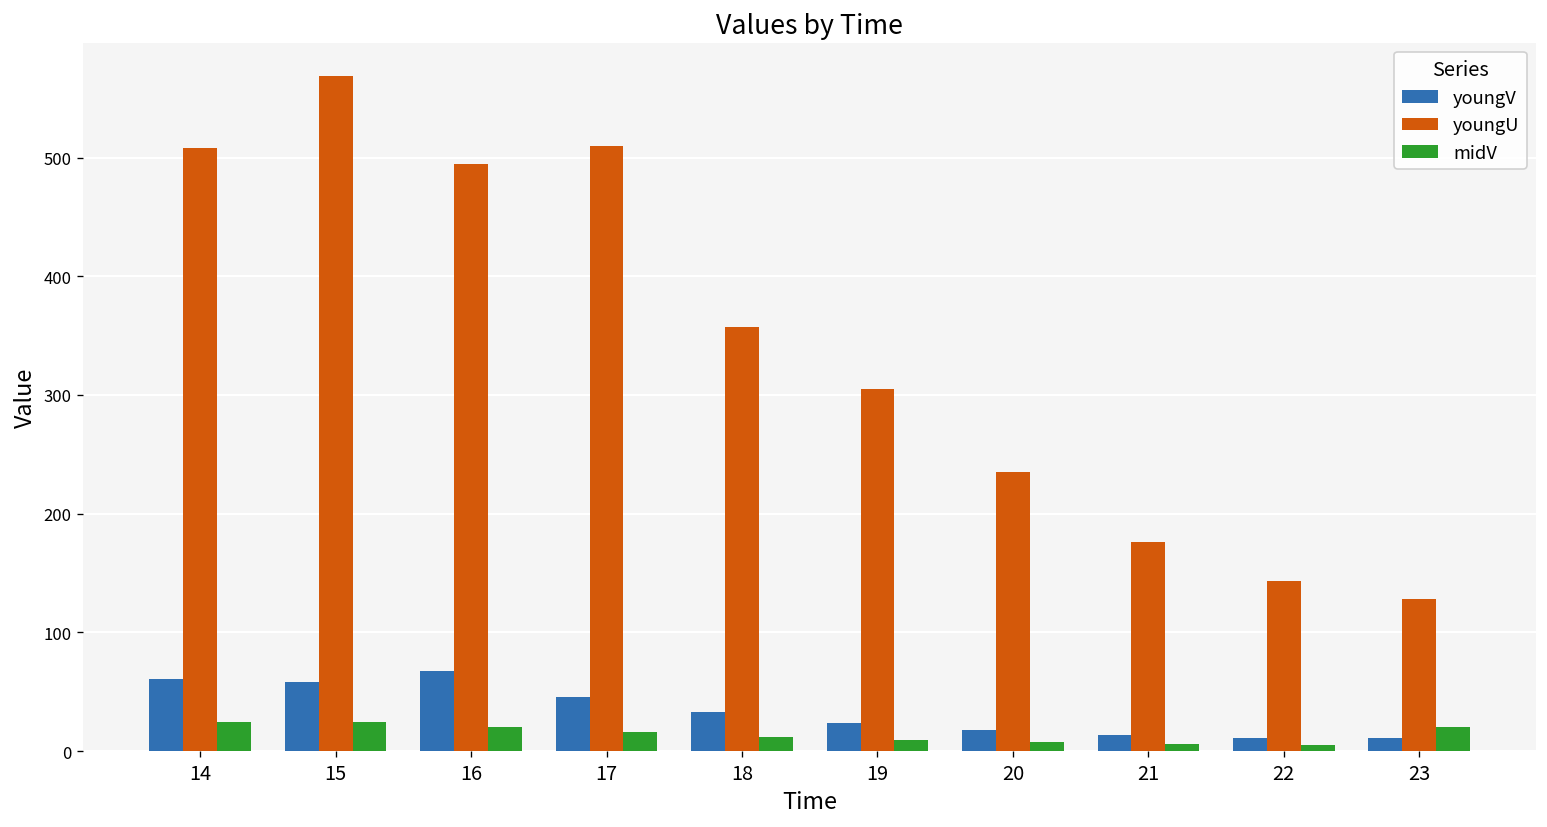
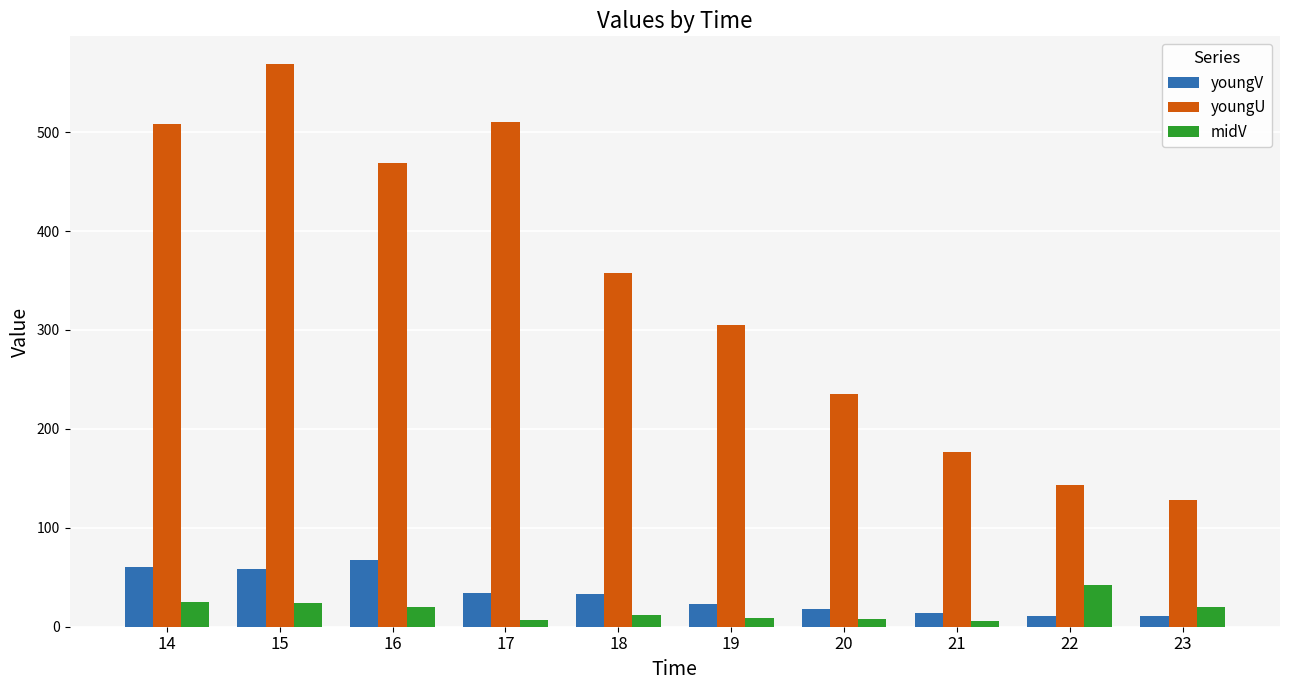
  {
    "youngV": {
      "14": 60,
      "15": 60,
      "16": 70,
-     "17": 50,
+     "17": 30,
      "18": 30,
      "19": 20,
      "20": 20,
      "21": 10,
      "22": 10,
      "23": 10
    },
    "youngU": {
      "14": 510,
      "15": 570,
-     "16": 490,
+     "16": 470,
      "17": 510,
      "18": 360,
      "19": 310,
      "20": 230,
      "21": 180,
      "22": 140,
      "23": 130
    },
    "midV": {
      "14": 20,
      "15": 20,
      "16": 20,
-     "17": 20,
+     "17": 10,
      "18": 10,
      "19": 10,
      "20": 10,
      "21": 10,
-     "22": 10,
+     "22": 40,
      "23": 20
    }
  }
